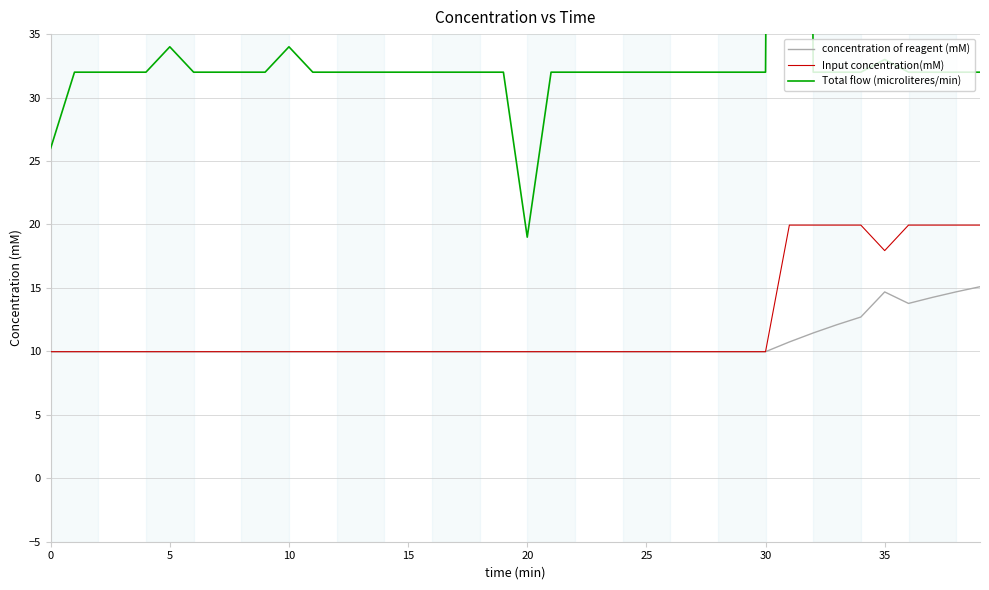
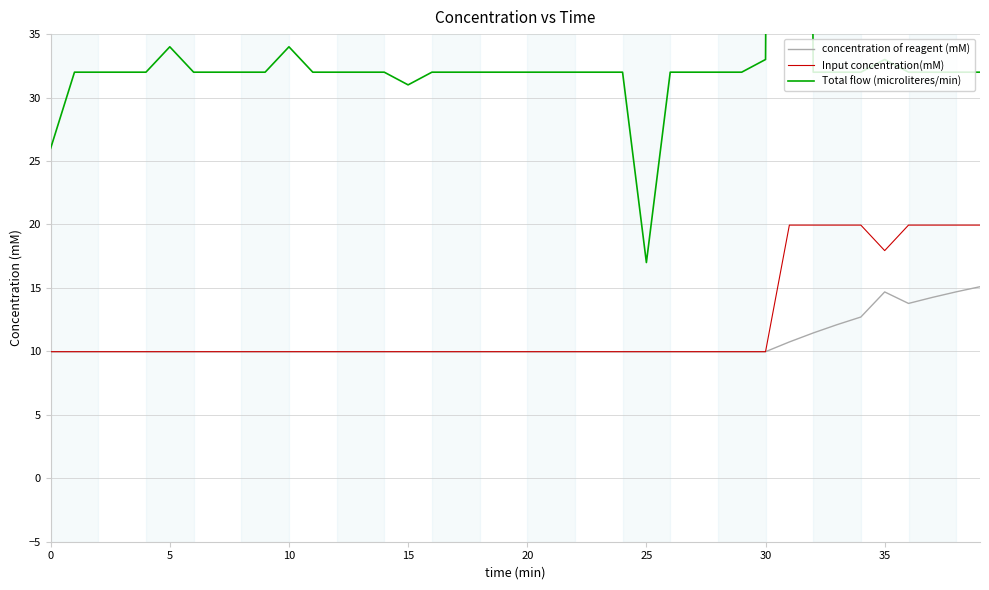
  {
    "concentration of reagent (mM)": {
      "35": 14.7
    },
    "Input concentration(mM)": {
      "35": 18
    },
    "Total flow (microliteres/min)": {
      "0": 26,
      "5": 34,
      "10": 34,
-     "15": 32,
-     "20": 19,
-     "25": 32,
-     "30": 32
+     "15": 31,
+     "20": 32,
+     "25": 17,
+     "30": 33
    }
  }
